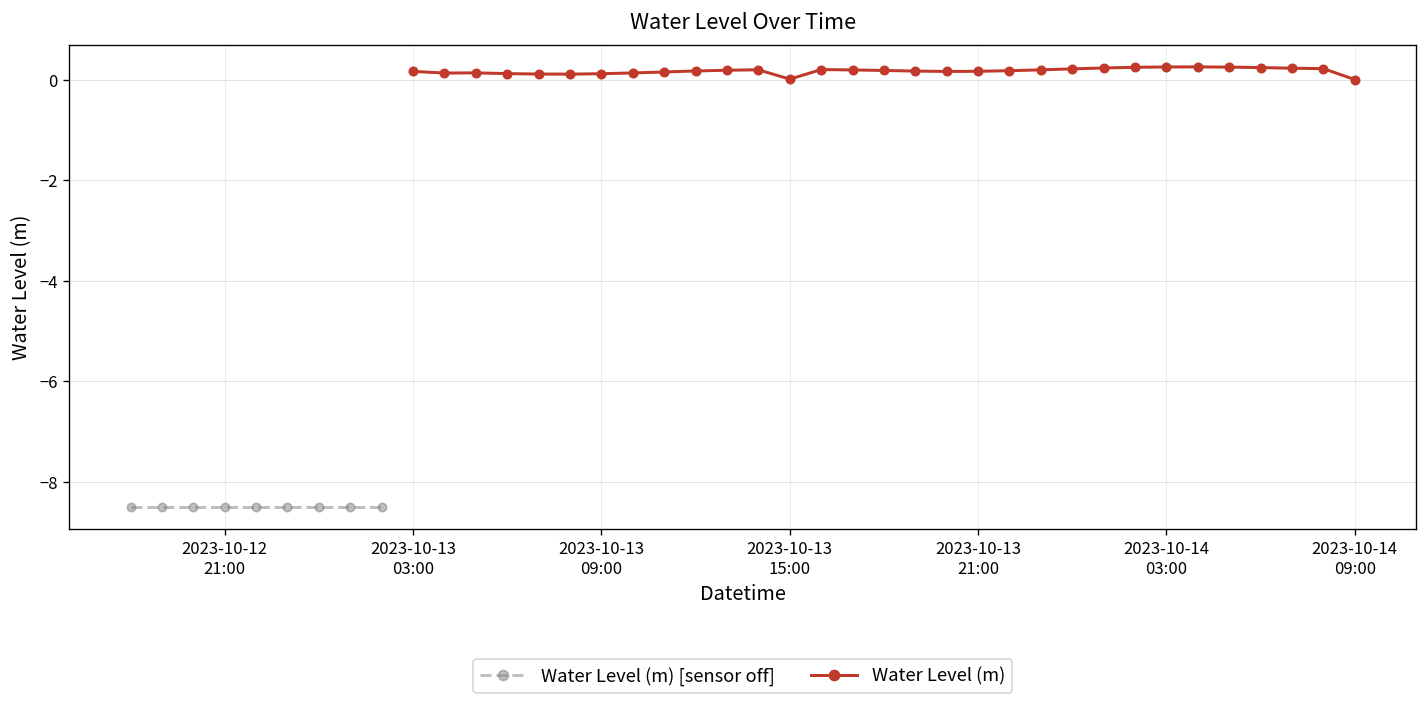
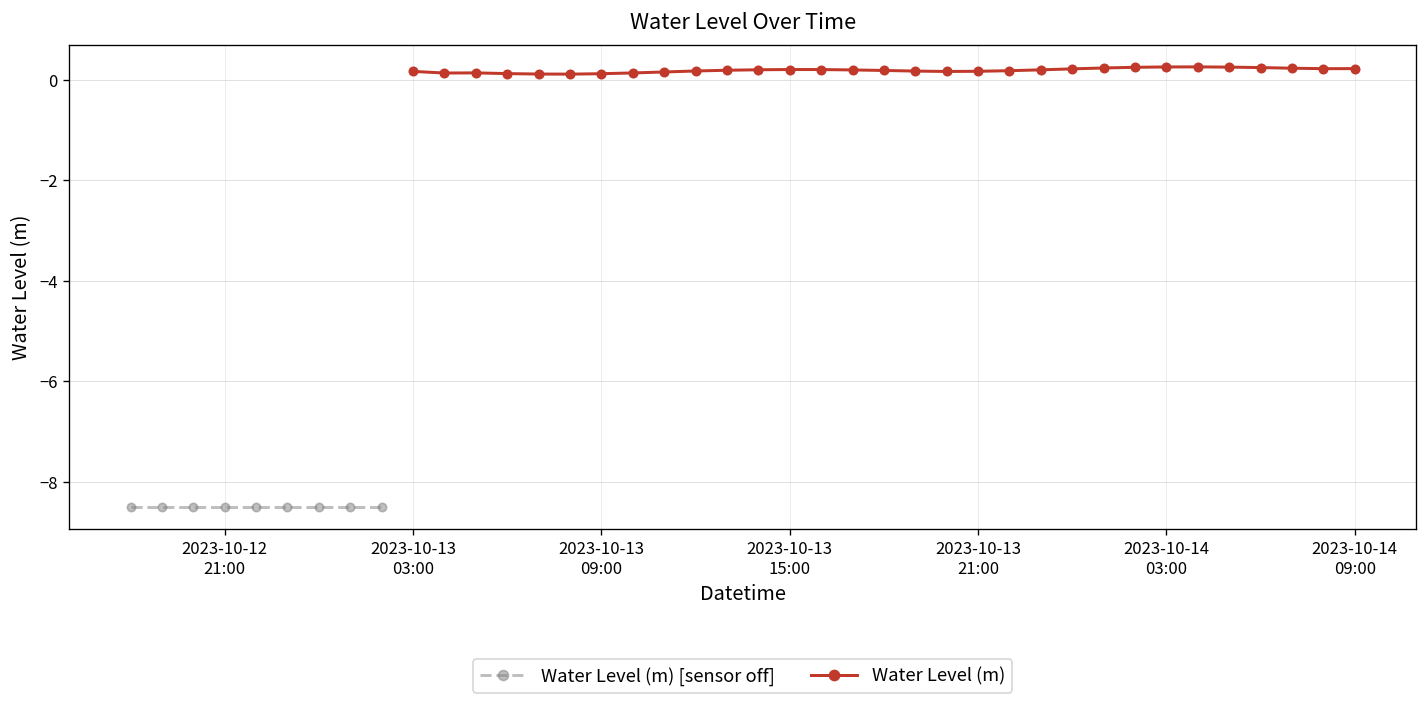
  {
    "Water Level (m) [sensor off]": {
      "2023-10-12 21:00": -8.5
    },
    "Water Level (m)": {
      "2023-10-13 03:00": 0.2,
      "2023-10-13 09:00": 0.1,
-     "2023-10-13 15:00": 0.0,
+     "2023-10-13 15:00": 0.2,
      "2023-10-13 21:00": 0.2,
      "2023-10-14 03:00": 0.3,
-     "2023-10-14 09:00": 0.0
+     "2023-10-14 09:00": 0.2
    }
  }
